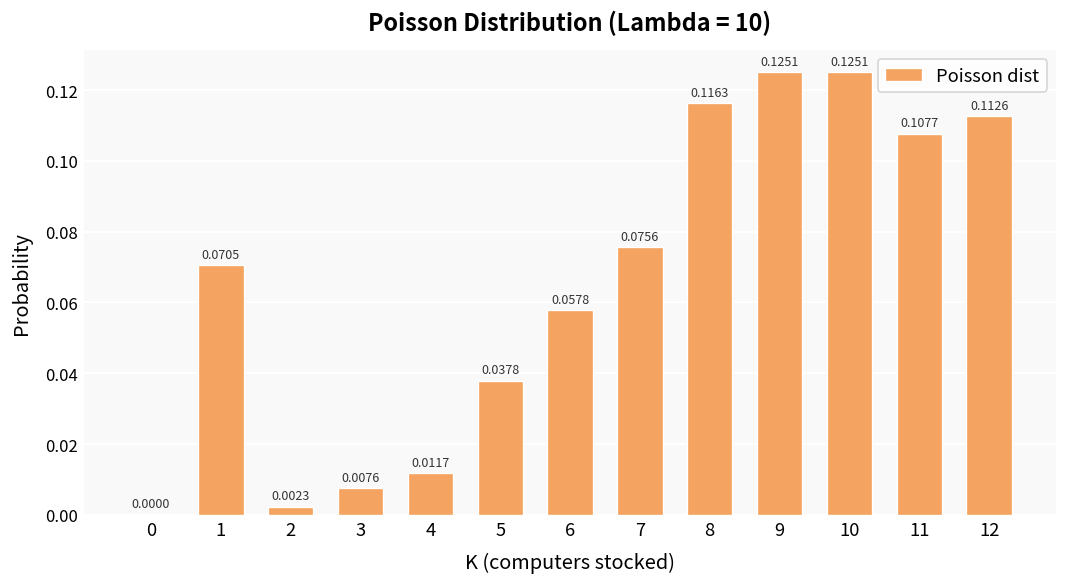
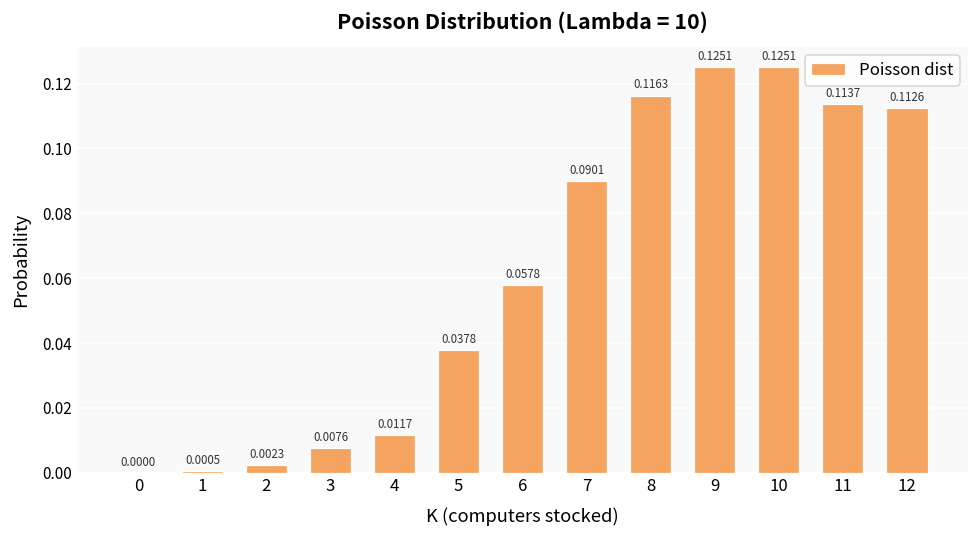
  {
    "0": 0.0000,
-   "1": 0.0705,
+   "1": 0.0005,
    "2": 0.0023,
    "3": 0.0076,
    "4": 0.0117,
    "5": 0.0378,
    "6": 0.0578,
-   "7": 0.0756,
+   "7": 0.0901,
    "8": 0.1163,
    "9": 0.1251,
    "10": 0.1251,
-   "11": 0.1077,
+   "11": 0.1137,
    "12": 0.1126
  }
